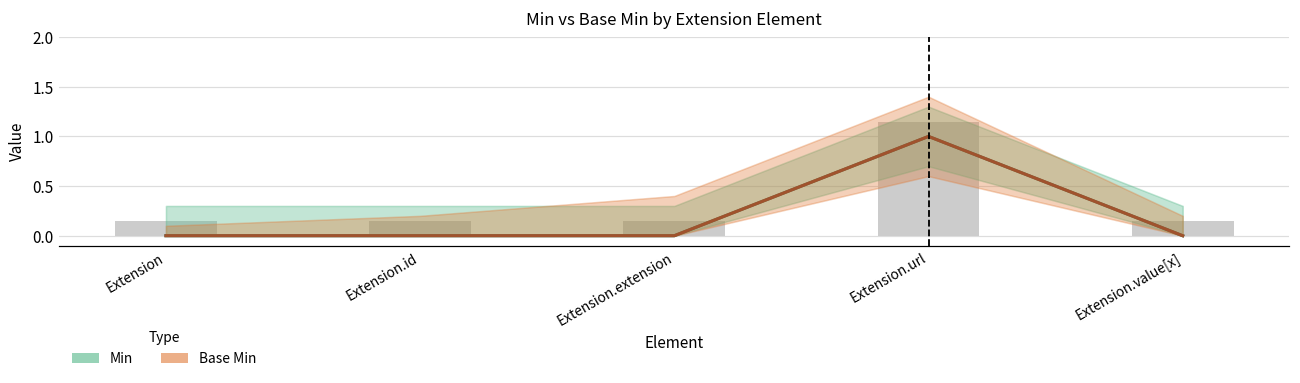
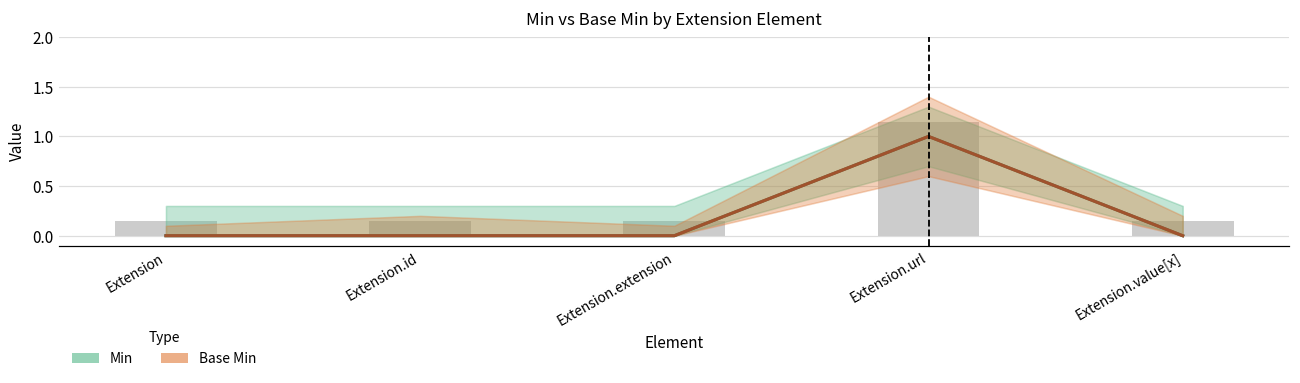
  {
    "Base Min": {
-     "Extension.extension": 0.4
+     "Extension.extension": 0.1
    }
  }
